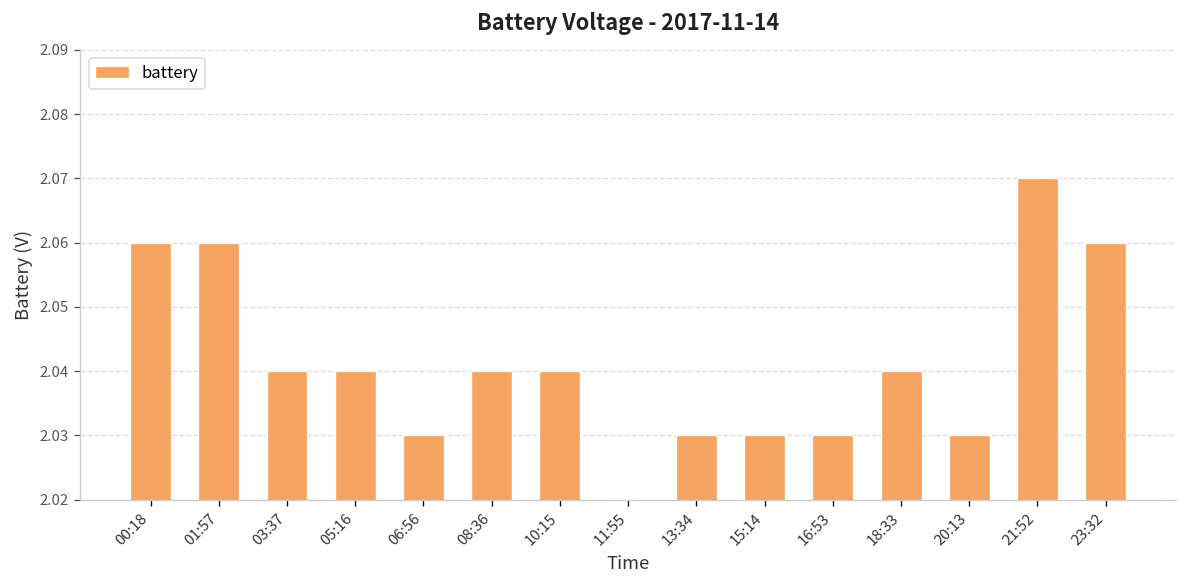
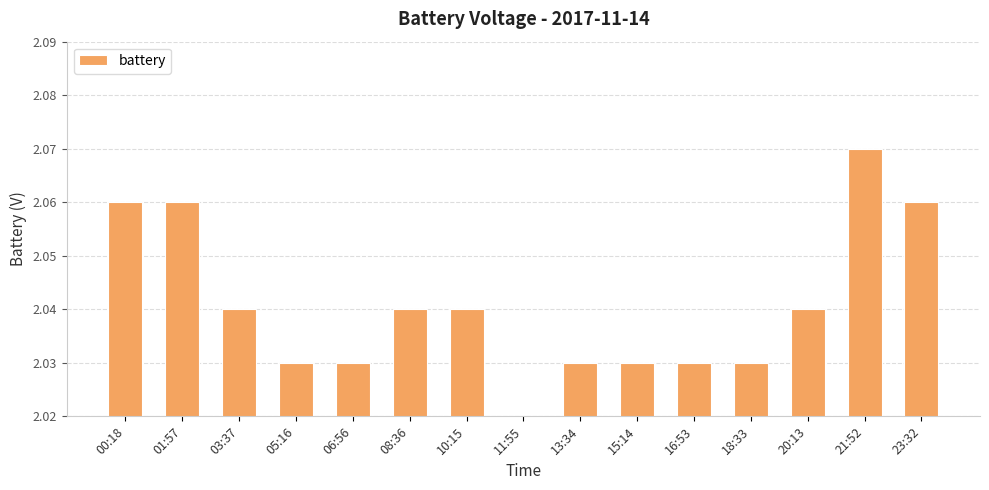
  {
    "00:18": 2.06,
    "01:57": 2.06,
    "03:37": 2.04,
-   "05:16": 2.04,
+   "05:16": 2.03,
    "06:56": 2.03,
    "08:36": 2.04,
    "10:15": 2.04,
    "11:55": 2.02,
    "13:34": 2.03,
    "15:14": 2.03,
    "16:53": 2.03,
-   "18:33": 2.04,
-   "20:13": 2.03,
+   "18:33": 2.03,
+   "20:13": 2.04,
    "21:52": 2.07,
    "23:32": 2.06
  }
